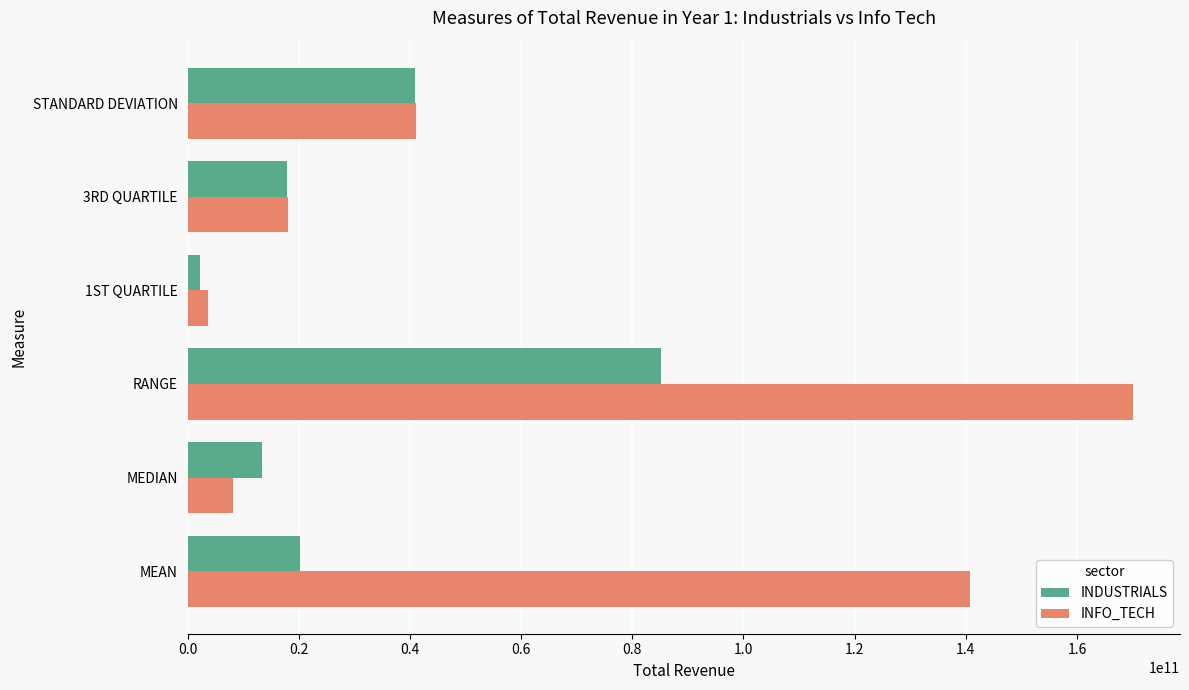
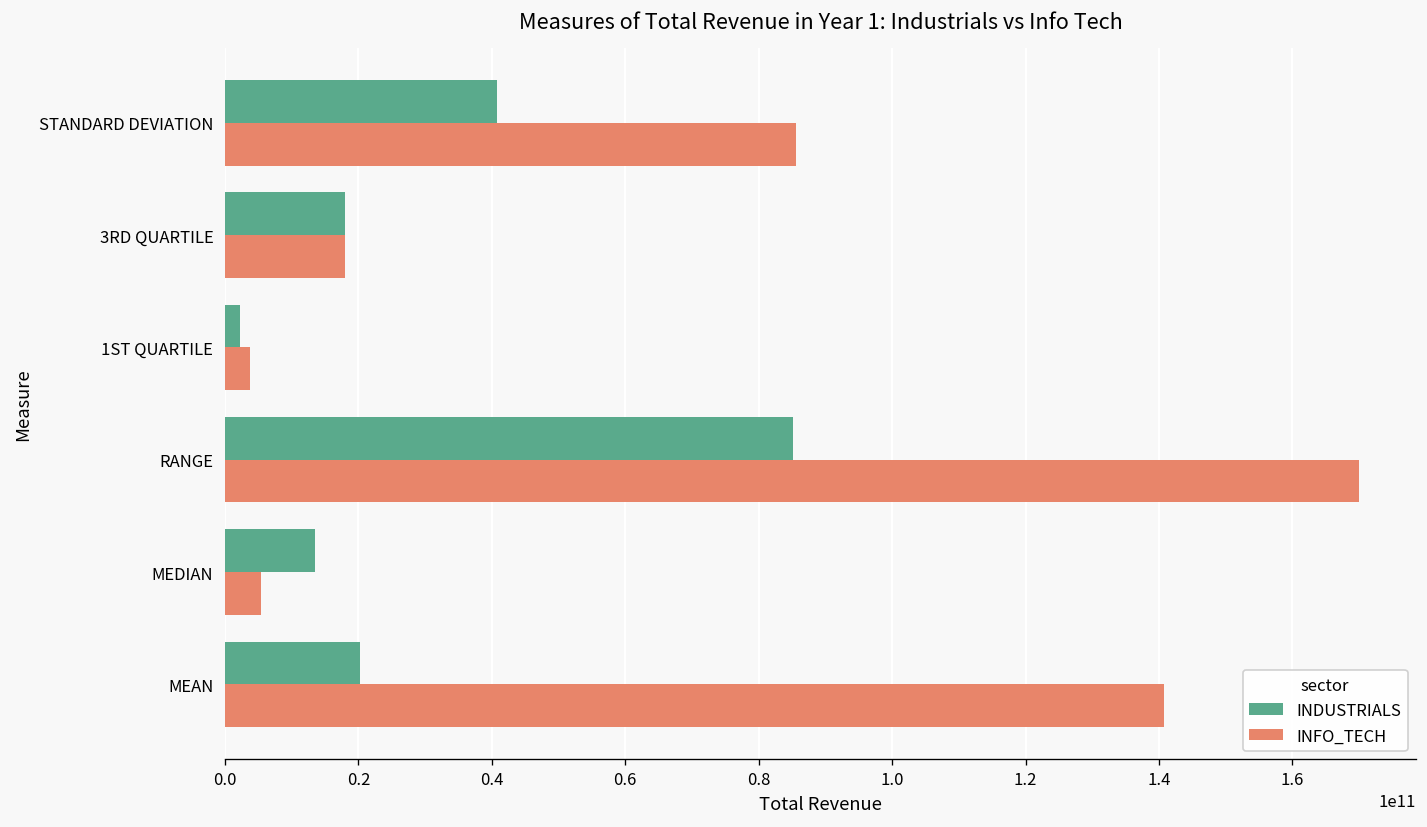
  {
    "INDUSTRIALS": {
      "STANDARD DEVIATION": 41000000000,
      "3RD QUARTILE": 18000000000,
      "1ST QUARTILE": 2000000000,
      "RANGE": 85000000000,
      "MEDIAN": 13000000000,
      "MEAN": 20000000000
    },
    "INFO_TECH": {
-     "STANDARD DEVIATION": 41000000000,
+     "STANDARD DEVIATION": 86000000000,
      "3RD QUARTILE": 18000000000,
      "1ST QUARTILE": 4000000000,
      "RANGE": 170000000000,
-     "MEDIAN": 8000000000,
+     "MEDIAN": 5000000000,
      "MEAN": 141000000000
    }
  }
